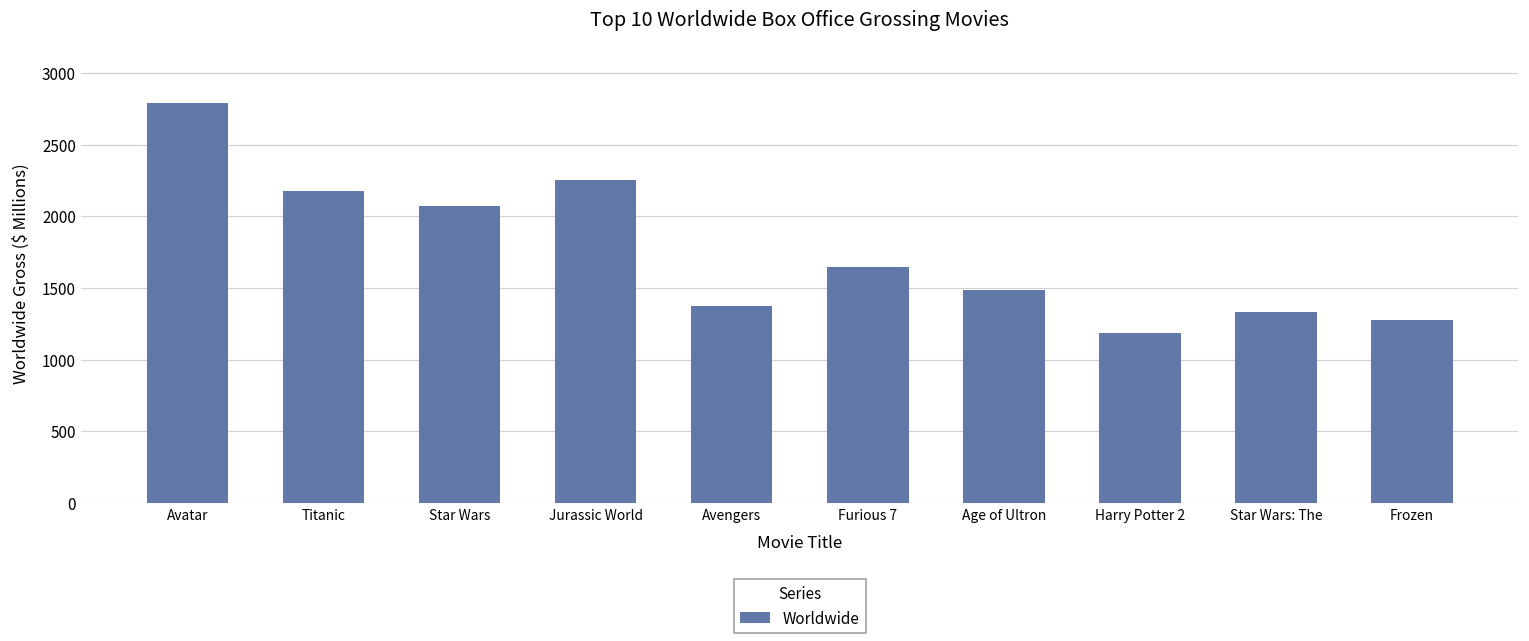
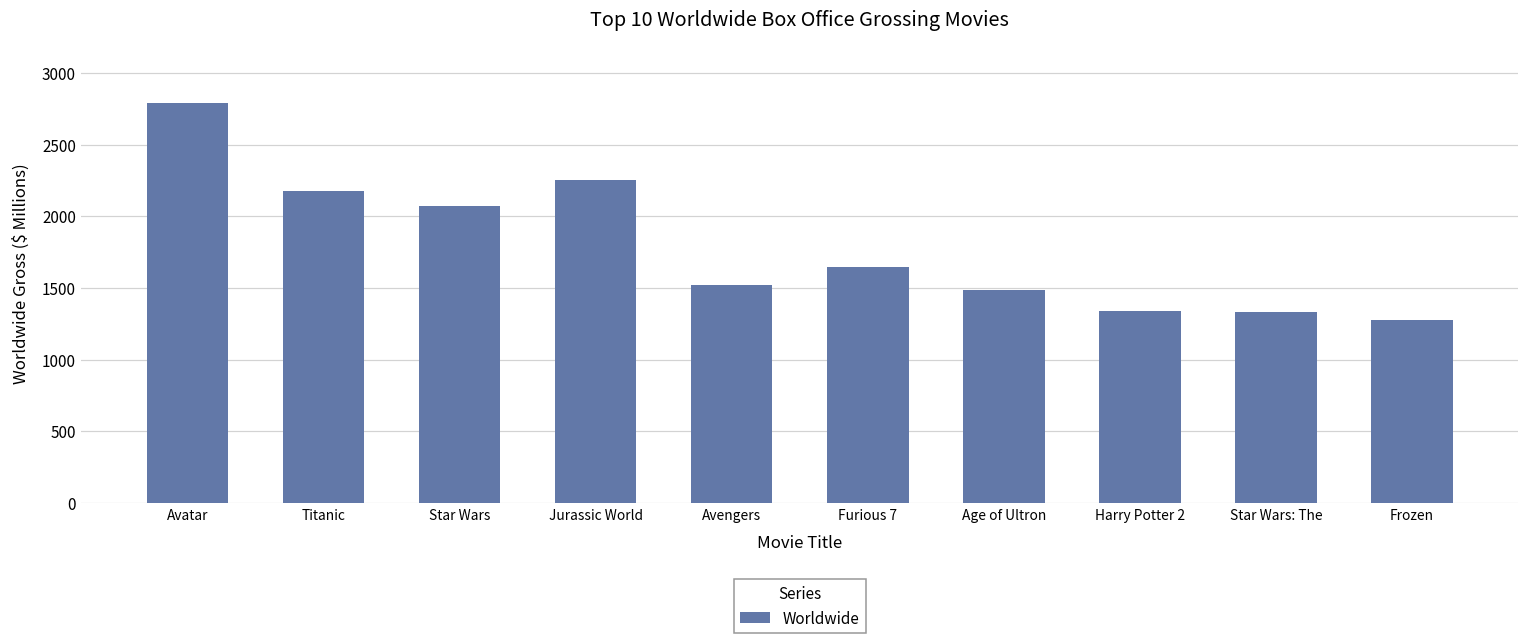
  {
    "Avatar": 2790,
    "Titanic": 2180,
    "Star Wars": 2070,
    "Jurassic World": 2250,
-   "Avengers": 1370,
+   "Avengers": 1520,
    "Furious 7": 1640,
    "Age of Ultron": 1490,
-   "Harry Potter 2": 1190,
+   "Harry Potter 2": 1340,
    "Star Wars: The": 1330,
    "Frozen": 1280
  }
